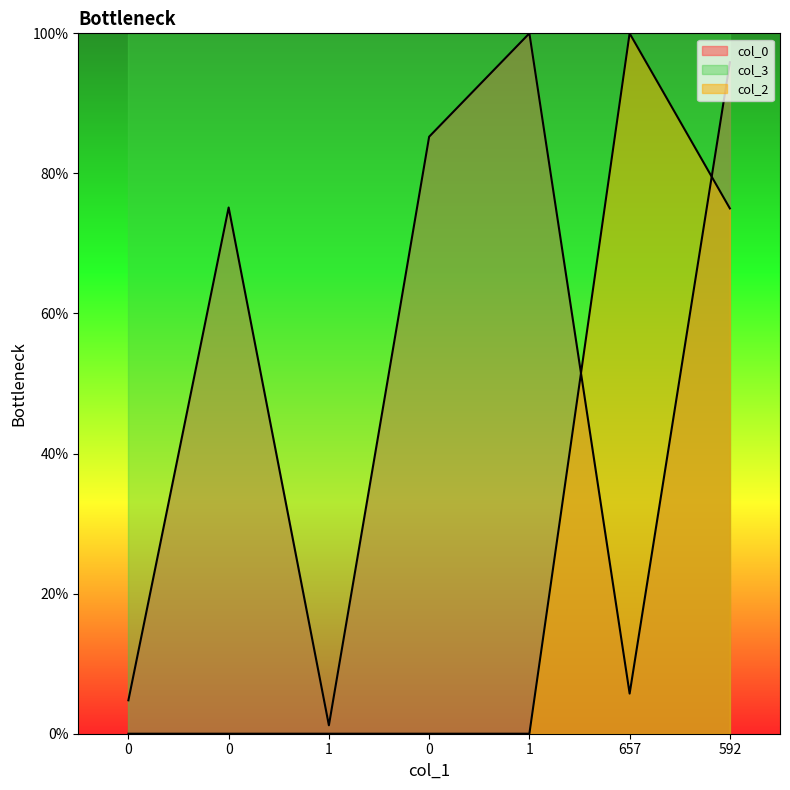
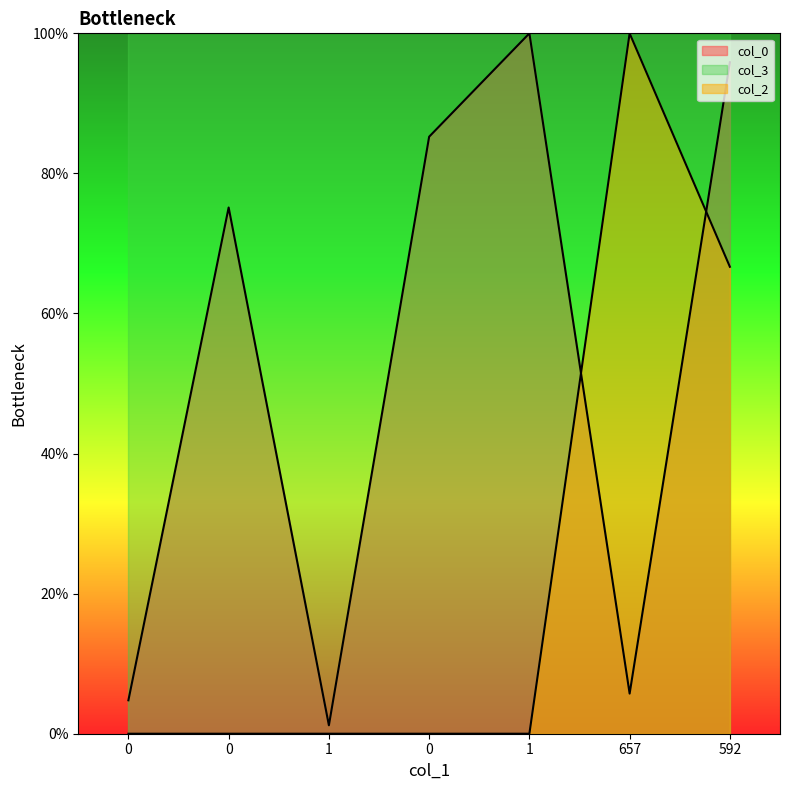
  {
    "col_0": {
      "657": "6%"
    },
    "col_3": {
      "592": "100%"
    },
    "col_2": {
-     "592": "75%"
+     "592": "67%"
    }
  }
